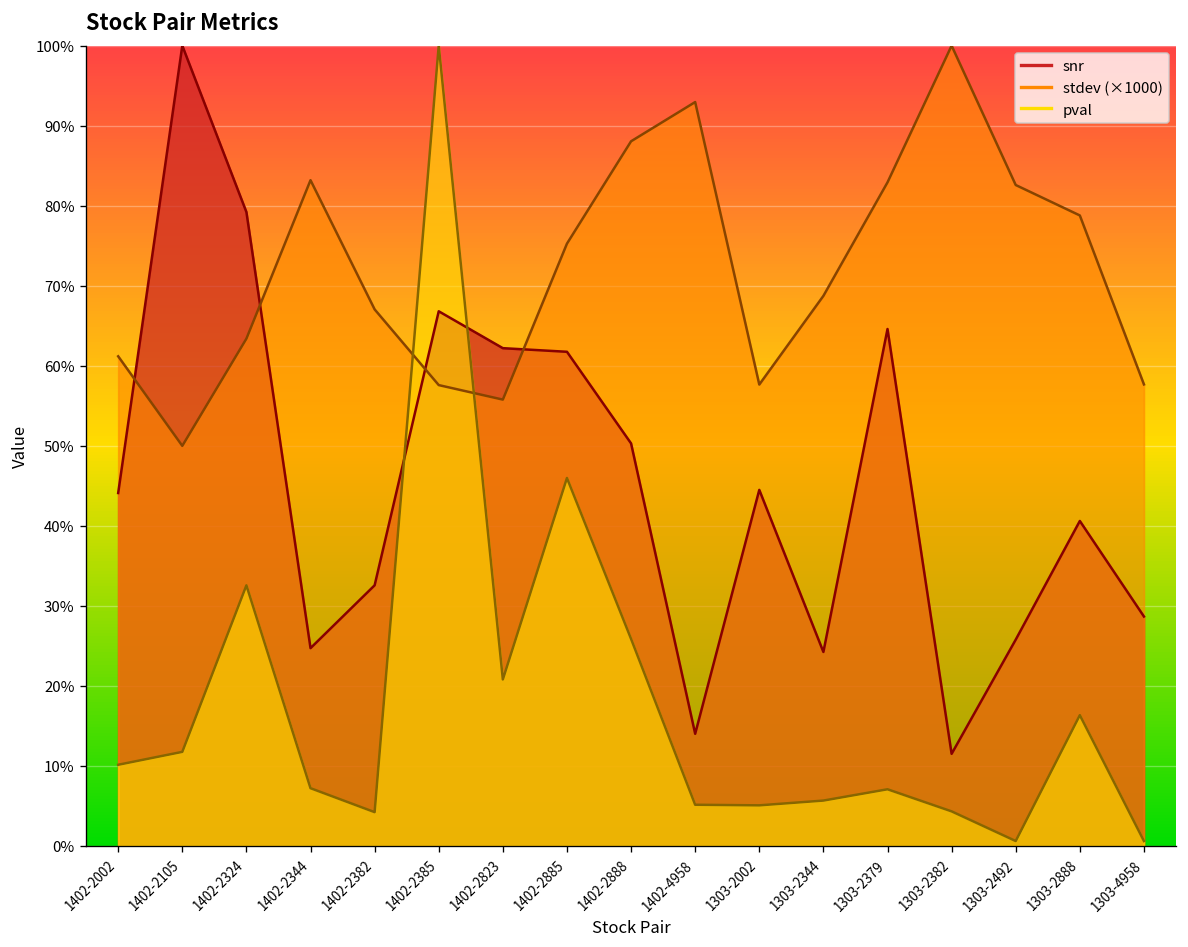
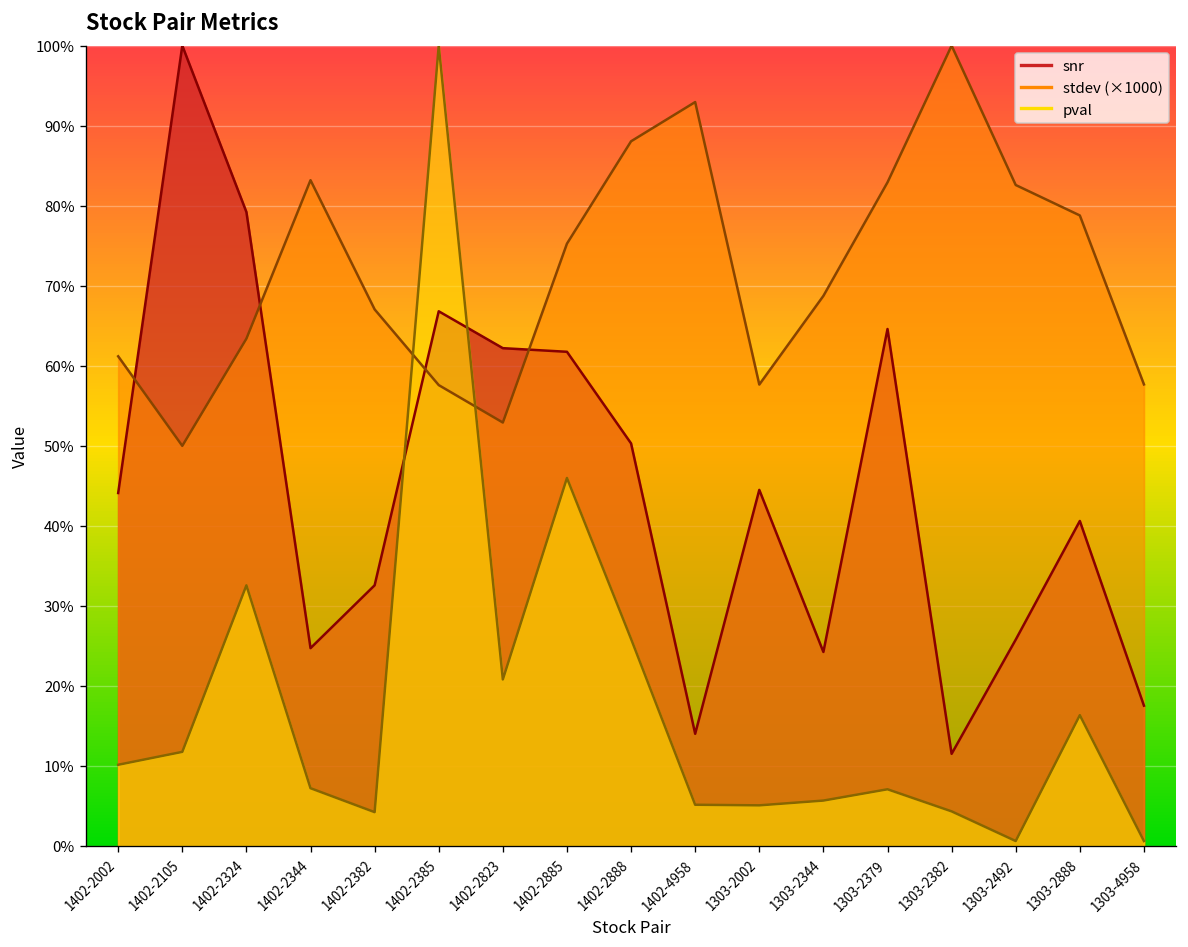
  {
    "snr": {
      "1402-2002": "44%",
      "1402-2105": "100%",
      "1402-2324": "79%",
      "1402-2344": "25%",
      "1402-2382": "33%",
      "1402-2385": "67%",
      "1402-2823": "62%",
      "1402-2885": "62%",
      "1402-2888": "50%",
      "1402-4958": "14%",
      "1303-2002": "44%",
      "1303-2344": "24%",
      "1303-2379": "65%",
      "1303-2382": "12%",
      "1303-2492": "26%",
      "1303-2888": "41%",
-     "1303-4958": "29%"
+     "1303-4958": "18%"
    },
    "stdev (×1000)": {
      "1402-2002": "61%",
      "1402-2105": "50%",
      "1402-2324": "63%",
      "1402-2344": "83%",
      "1402-2382": "67%",
      "1402-2385": "58%",
-     "1402-2823": "56%",
+     "1402-2823": "53%",
      "1402-2885": "75%",
      "1402-2888": "88%",
      "1402-4958": "93%",
      "1303-2002": "58%",
      "1303-2344": "69%",
      "1303-2379": "83%",
      "1303-2382": "100%",
      "1303-2492": "83%",
      "1303-2888": "79%",
      "1303-4958": "58%"
    },
    "pval": {
      "1402-2002": "10%",
      "1402-2105": "12%",
      "1402-2324": "33%",
      "1402-2344": "7%",
      "1402-2382": "4%",
      "1402-2385": "100%",
      "1402-2823": "21%",
      "1402-2885": "46%",
      "1402-2888": "26%",
      "1402-4958": "5%",
      "1303-2002": "5%",
      "1303-2344": "6%",
      "1303-2379": "7%",
      "1303-2382": "4%",
      "1303-2492": "1%",
      "1303-2888": "16%",
      "1303-4958": "1%"
    }
  }
